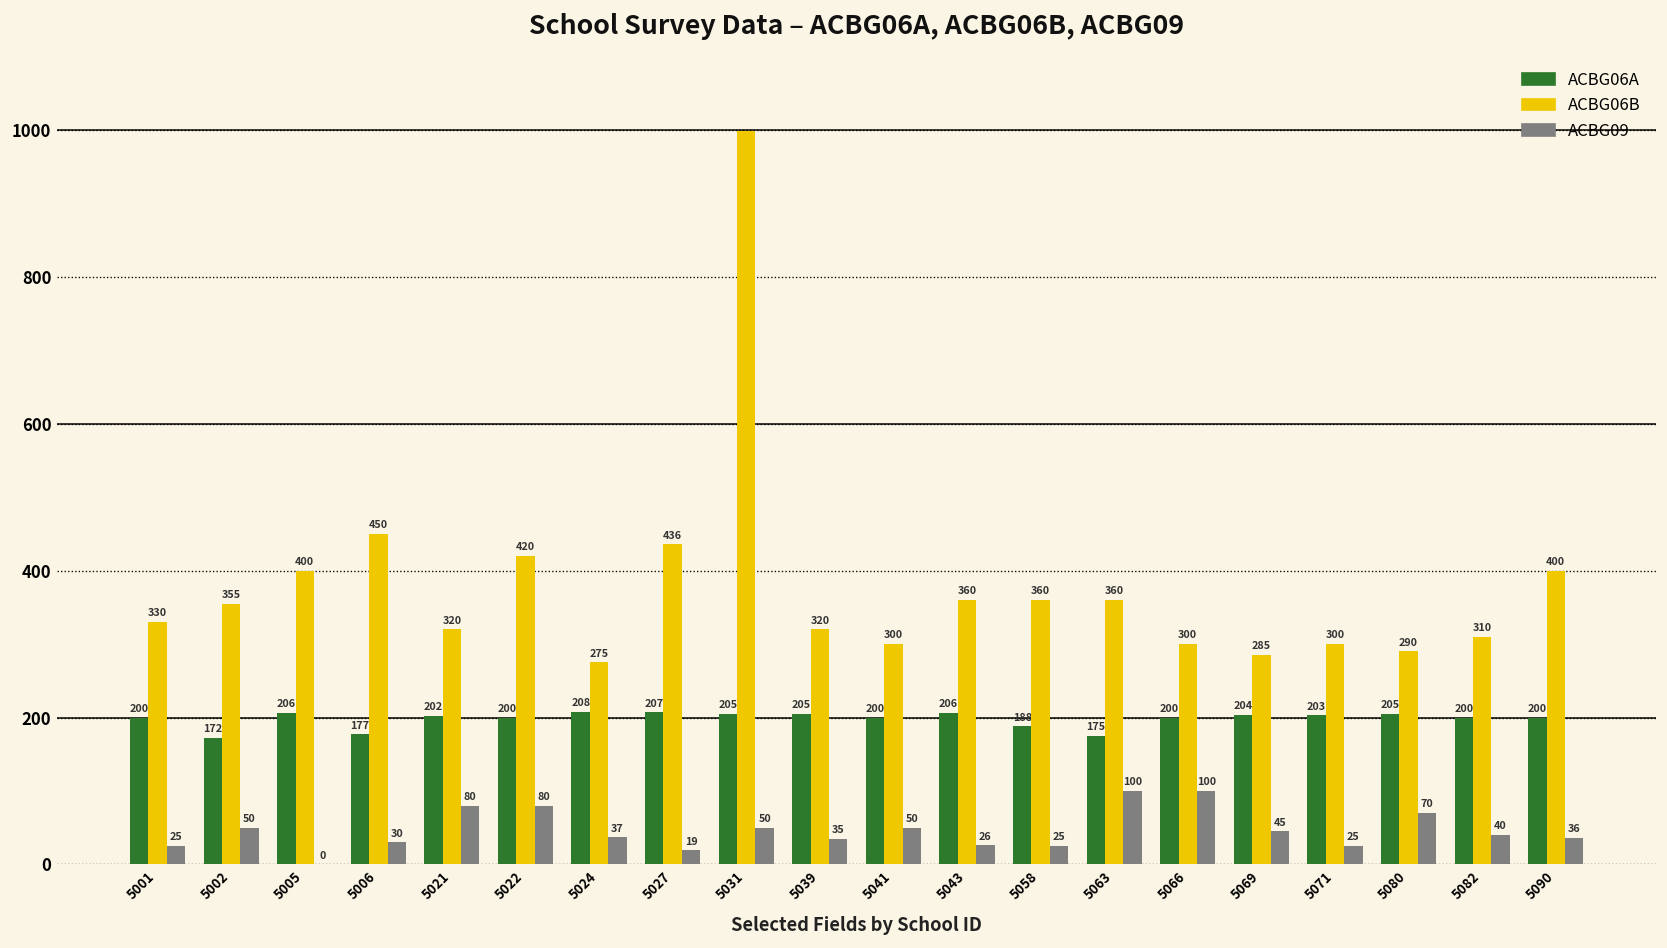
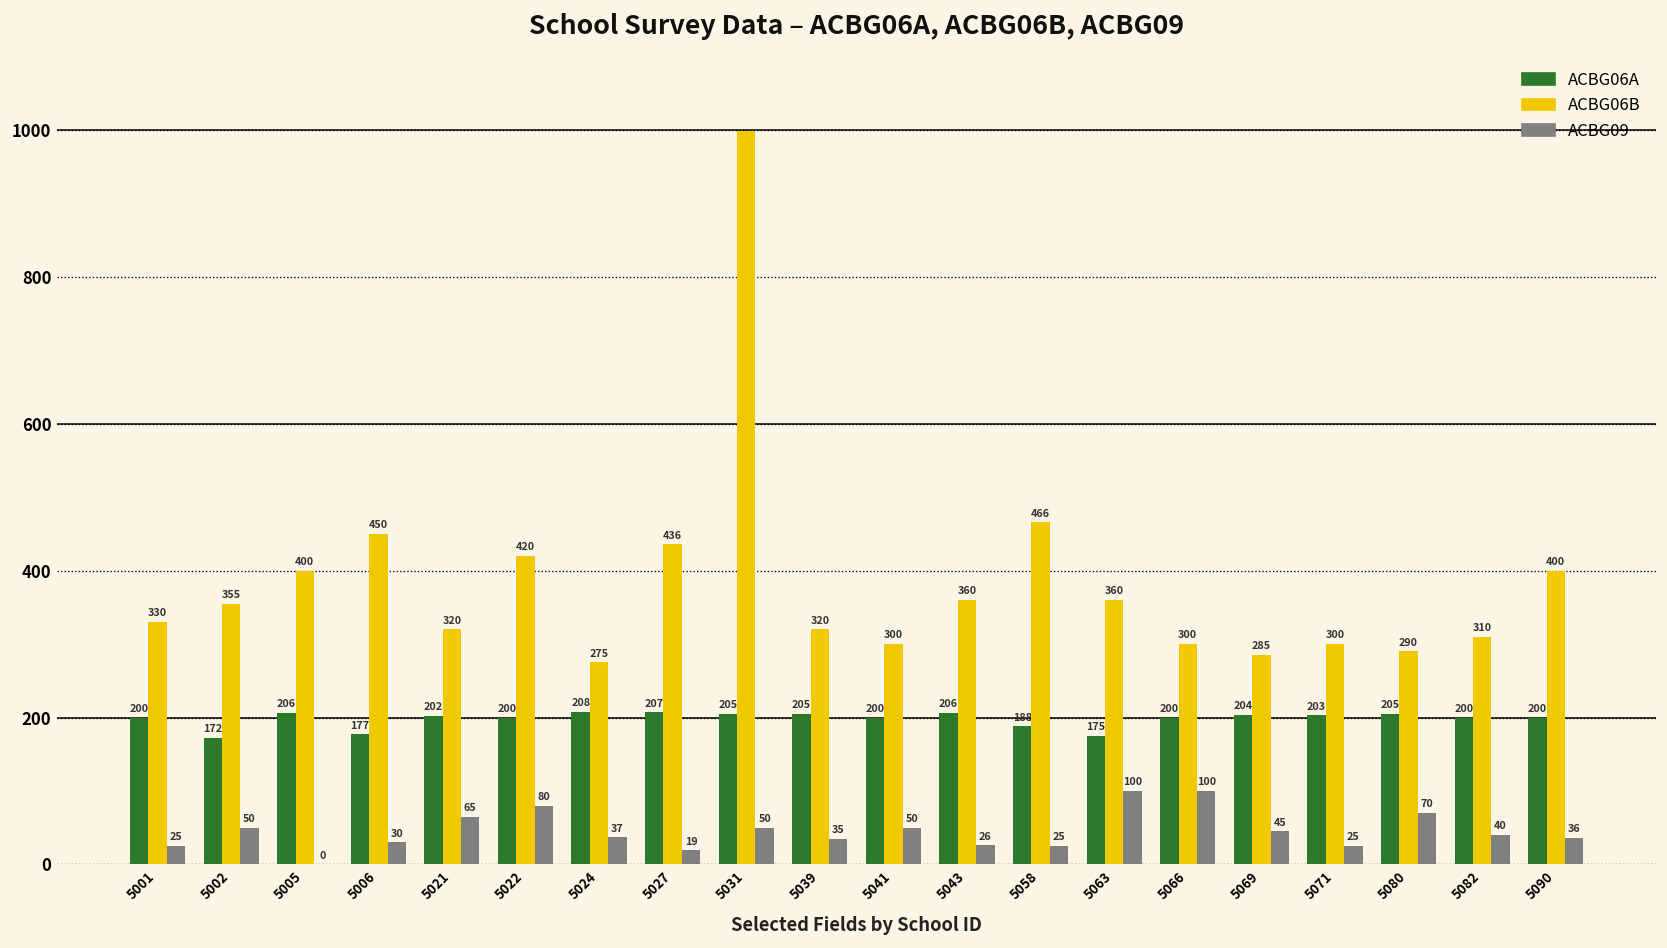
  {
    "ACBG06A": {
      "5001": 200,
      "5002": 172,
      "5005": 206,
      "5006": 177,
      "5021": 202,
      "5022": 200,
      "5024": 208,
      "5027": 207,
      "5031": 205,
      "5039": 205,
      "5041": 200,
      "5043": 206,
      "5058": 188,
      "5063": 175,
      "5066": 200,
      "5069": 204,
      "5071": 203,
      "5080": 205,
      "5082": 200,
      "5090": 200
    },
    "ACBG06B": {
      "5001": 330,
      "5002": 355,
      "5005": 400,
      "5006": 450,
      "5021": 320,
      "5022": 420,
      "5024": 275,
      "5027": 436,
      "5039": 320,
      "5041": 300,
      "5043": 360,
-     "5058": 360,
+     "5058": 466,
      "5063": 360,
      "5066": 300,
      "5069": 285,
      "5071": 300,
      "5080": 290,
      "5082": 310,
      "5090": 400
    },
    "ACBG09": {
      "5001": 25,
      "5002": 50,
      "5005": 0,
      "5006": 30,
-     "5021": 80,
+     "5021": 65,
      "5022": 80,
      "5024": 37,
      "5027": 19,
      "5031": 50,
      "5039": 35,
      "5041": 50,
      "5043": 26,
      "5058": 25,
      "5063": 100,
      "5066": 100,
      "5069": 45,
      "5071": 25,
      "5080": 70,
      "5082": 40,
      "5090": 36
    }
  }
